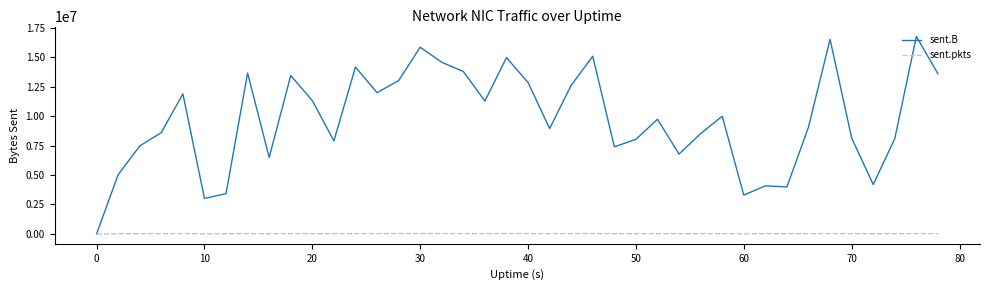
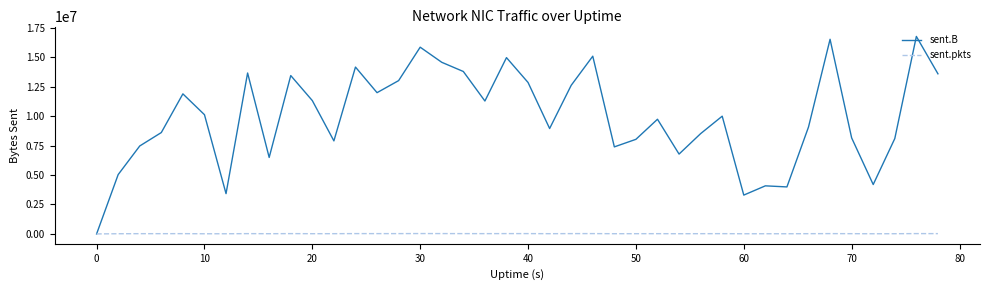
  {
    "sent.B": {
-     "10": 3000000,
+     "10": 10100000,
      "20": 11300000,
      "30": 15800000,
      "40": 12800000,
      "50": 8000000,
      "60": 3300000,
      "70": 8100000
    },
    "sent.pkts": {
      "10": 0,
      "20": 0,
      "30": 0,
      "40": 0,
      "50": 0,
      "60": 0,
      "70": 0
    }
  }
